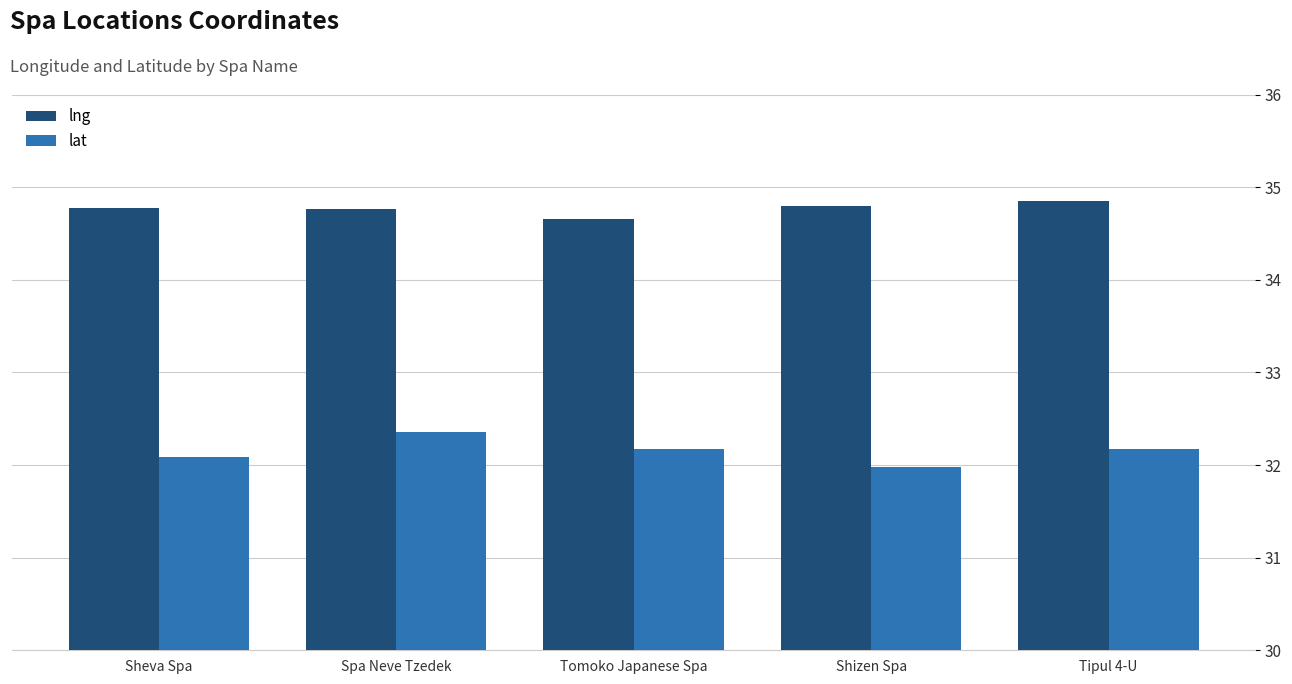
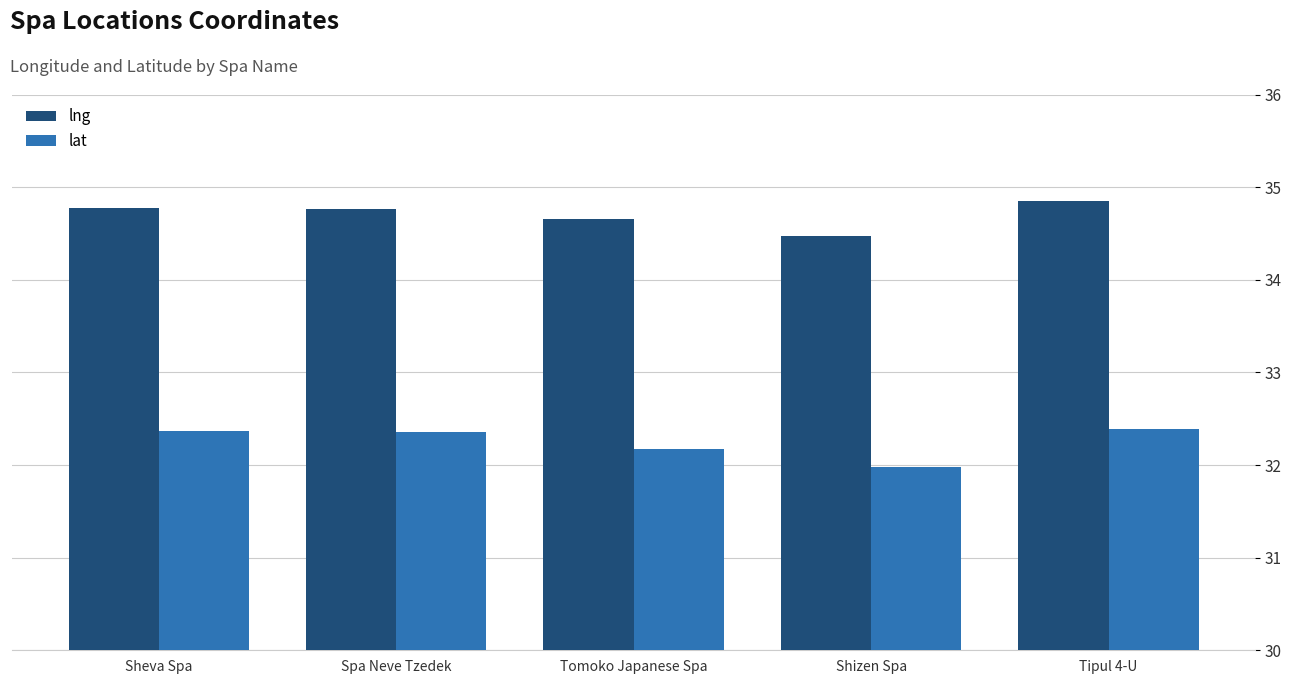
  {
    "lng": {
      "Sheva Spa": 34.8,
      "Spa Neve Tzedek": 34.8,
      "Tomoko Japanese Spa": 34.7,
-     "Shizen Spa": 34.8,
+     "Shizen Spa": 34.5,
      "Tipul 4-U": 34.8
    },
    "lat": {
-     "Sheva Spa": 32.1,
+     "Sheva Spa": 32.4,
      "Spa Neve Tzedek": 32.4,
      "Tomoko Japanese Spa": 32.2,
      "Shizen Spa": 32.0,
-     "Tipul 4-U": 32.2
+     "Tipul 4-U": 32.4
    }
  }
